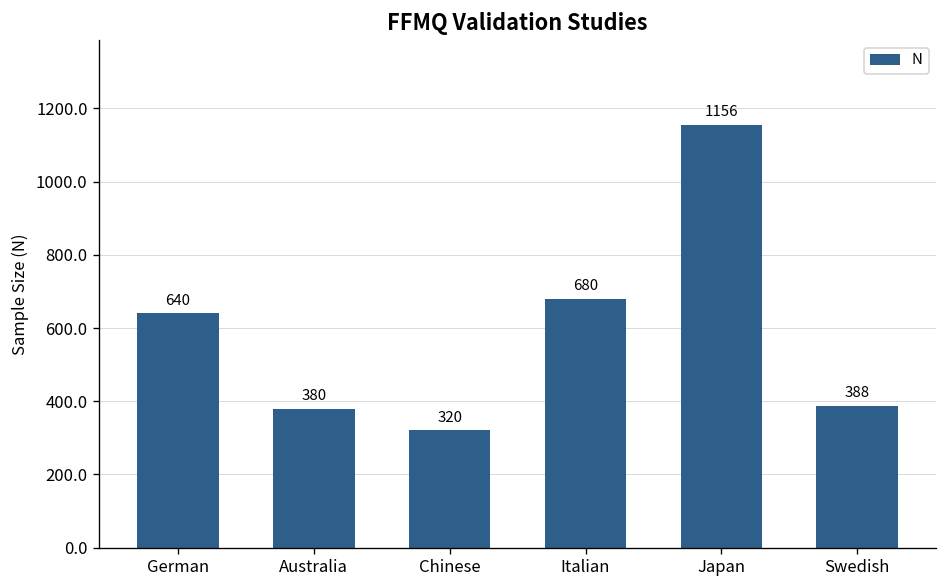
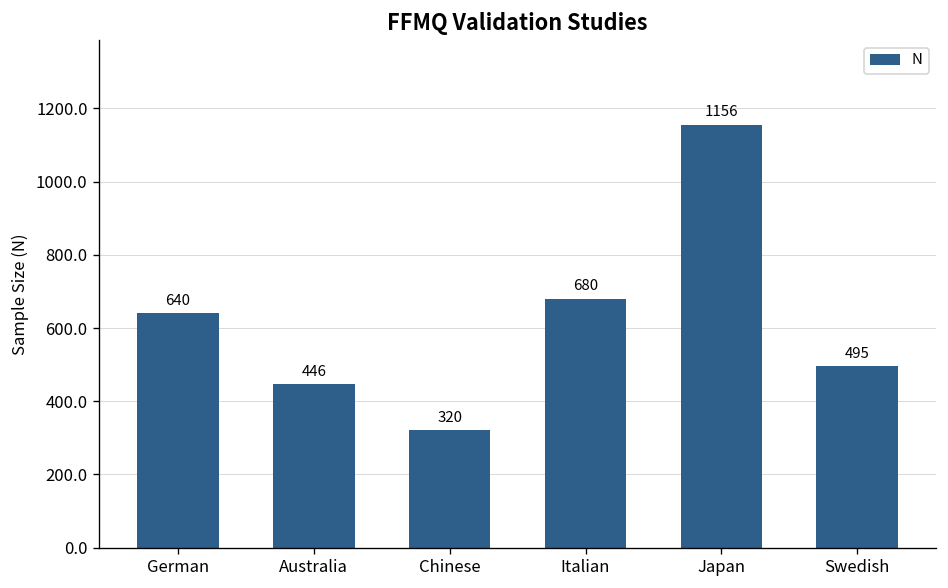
  {
    "German": 640,
-   "Australia": 380,
+   "Australia": 446,
    "Chinese": 320,
    "Italian": 680,
    "Japan": 1156,
-   "Swedish": 388
+   "Swedish": 495
  }
